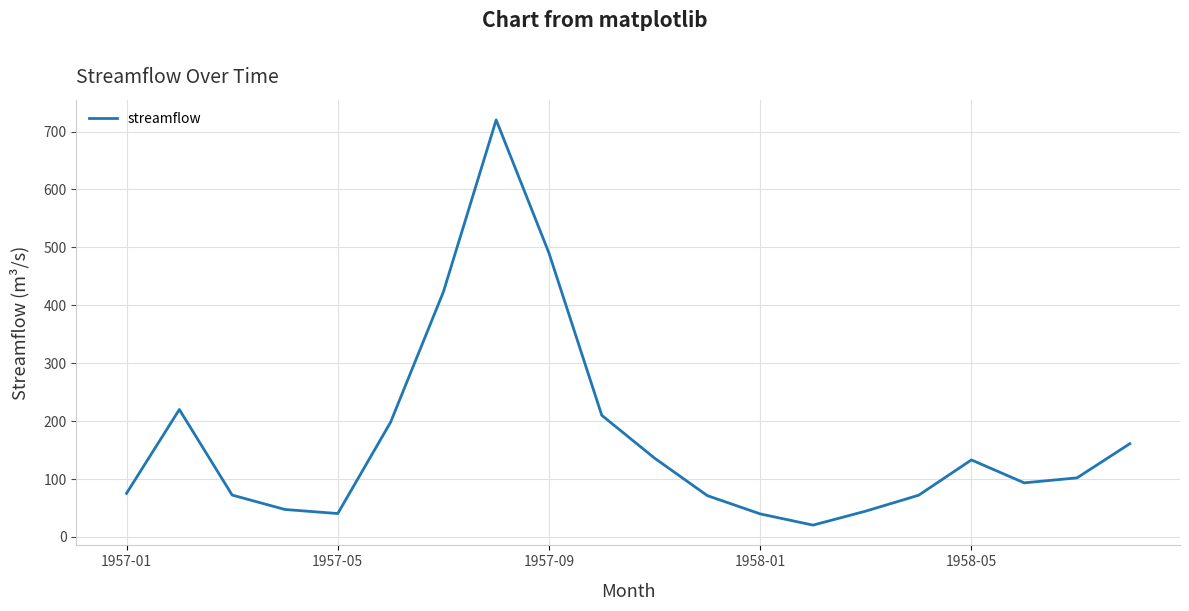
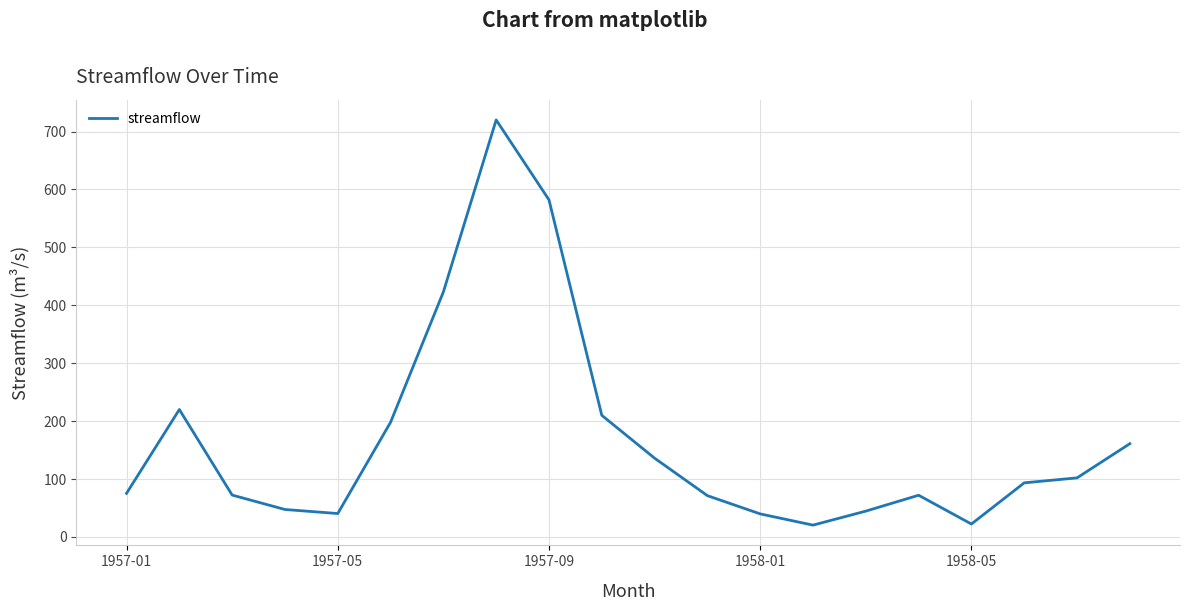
  {
    "1957-01": 80,
    "1957-05": 40,
-   "1957-09": 490,
+   "1957-09": 580,
    "1958-01": 40,
-   "1958-05": 130
+   "1958-05": 20
  }
